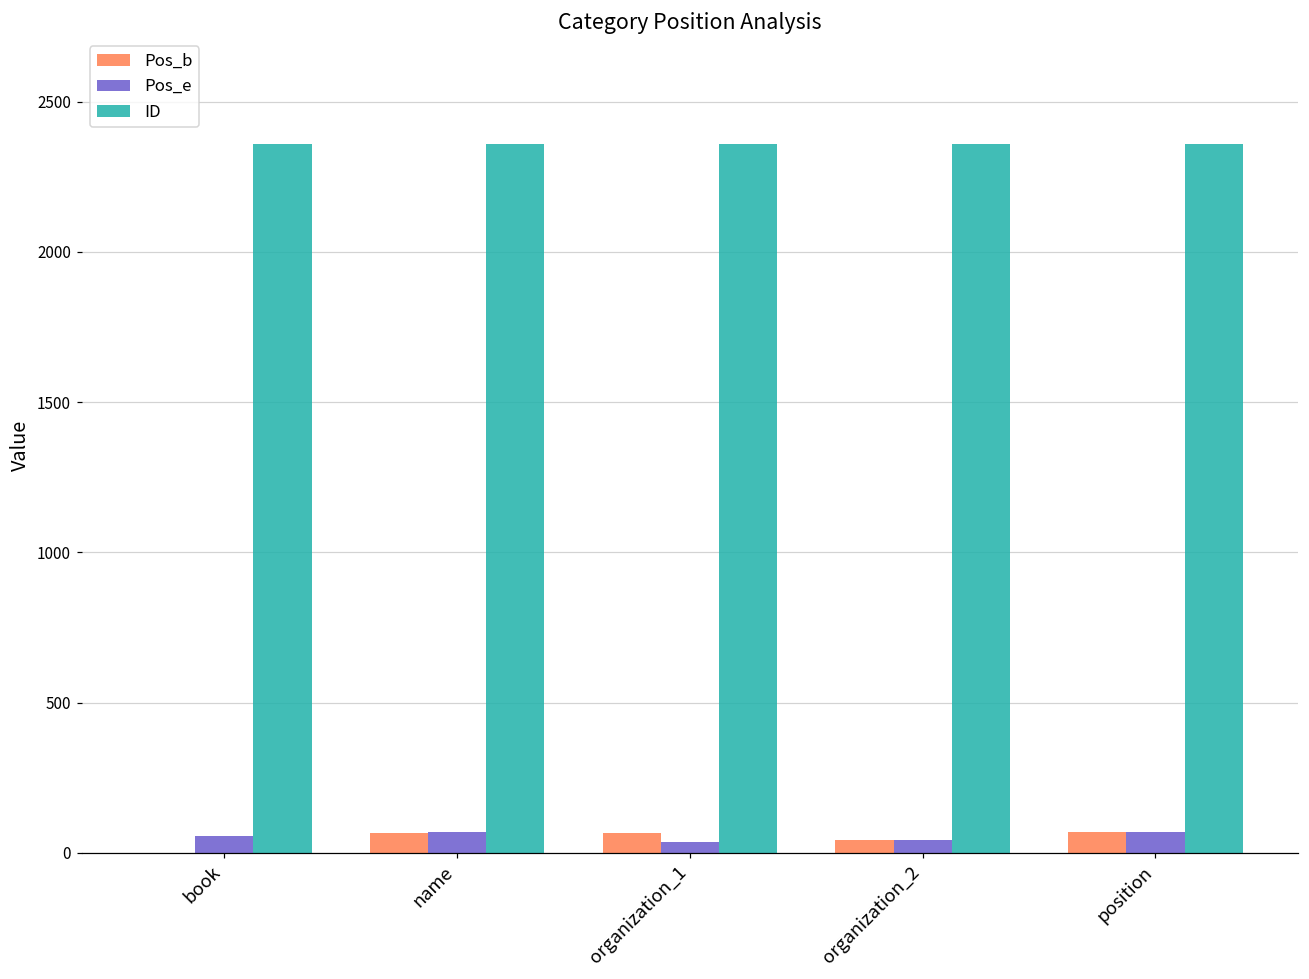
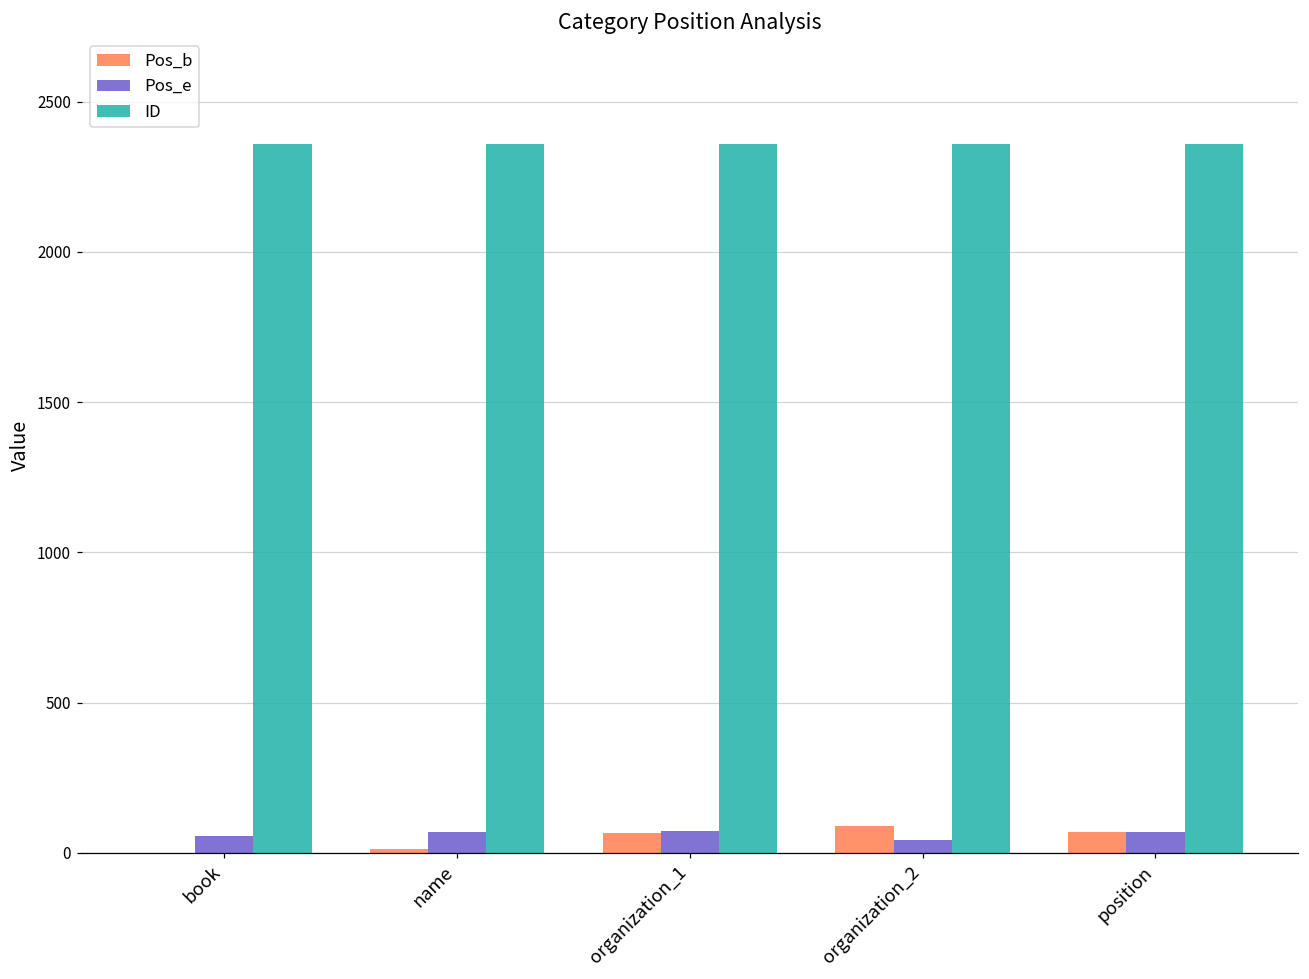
  {
    "Pos_b": {
      "book": 0,
-     "name": 70,
+     "name": 10,
      "organization_1": 70,
-     "organization_2": 40,
+     "organization_2": 90,
      "position": 70
    },
    "Pos_e": {
      "book": 60,
      "name": 70,
-     "organization_1": 40,
+     "organization_1": 70,
      "organization_2": 40,
      "position": 70
    },
    "ID": {
      "book": 2360,
      "name": 2360,
      "organization_1": 2360,
      "organization_2": 2360,
      "position": 2360
    }
  }
